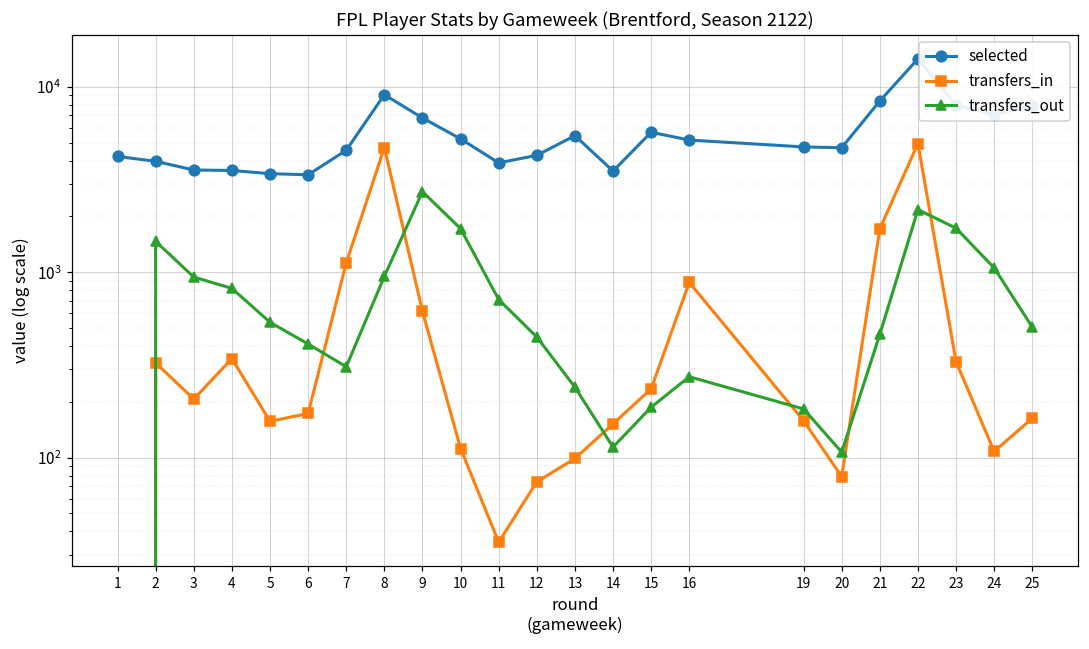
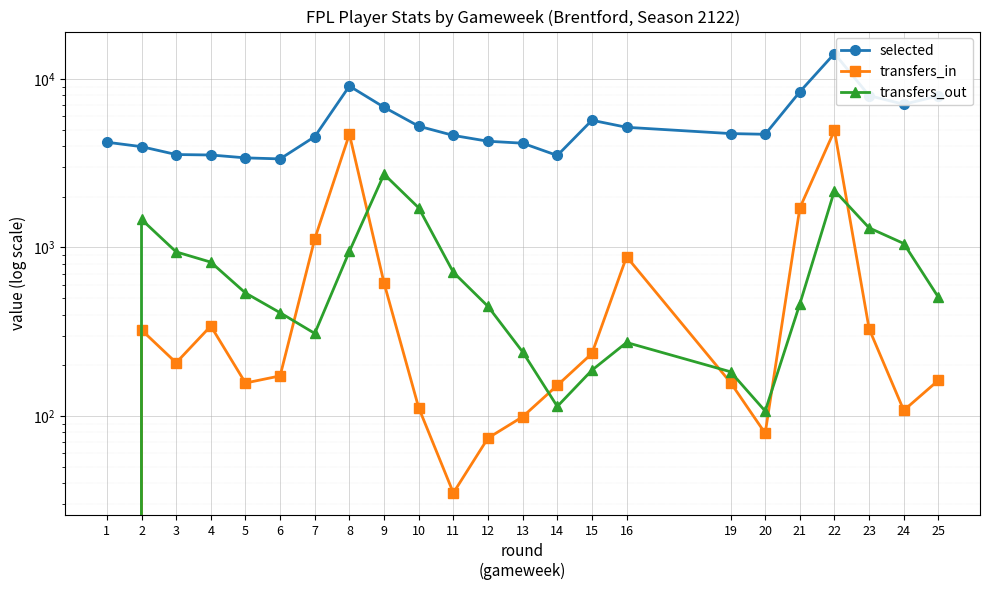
  {
    "selected": {
      "1": 4200,
      "2": 4000,
      "3": 3600,
      "4": 3500,
      "5": 3400,
      "6": 3400,
      "7": 4500,
      "8": 9000,
      "9": 6800,
      "10": 5200,
-     "11": 3900,
+     "11": 4600,
      "12": 4300,
-     "13": 5400,
+     "13": 4200,
      "14": 3500,
      "15": 5700,
      "16": 5200,
      "19": 4700,
      "20": 4700,
      "21": 8000,
      "22": 14000
    },
    "transfers_in": {
      "2": 320,
      "3": 210,
      "4": 340,
      "5": 160,
      "6": 170,
      "7": 1100,
      "8": 4700,
      "9": 620,
      "10": 110,
      "11": 35,
      "12": 70,
      "13": 100,
      "14": 150,
      "15": 240,
      "16": 900,
      "19": 160,
      "20": 80,
      "21": 1700,
      "22": 4900,
      "23": 330,
      "24": 110,
      "25": 160
    },
    "transfers_out": {
      "2": 1500,
      "3": 900,
      "4": 800,
      "5": 540,
      "6": 410,
      "7": 310,
      "8": 900,
      "9": 2700,
      "10": 1700,
      "11": 710,
      "12": 450,
      "13": 240,
      "14": 110,
      "15": 190,
      "16": 270,
      "19": 180,
      "20": 110,
      "21": 460,
      "22": 2200,
-     "23": 1700,
+     "23": 1300,
      "24": 1100,
      "25": 510
    }
  }
